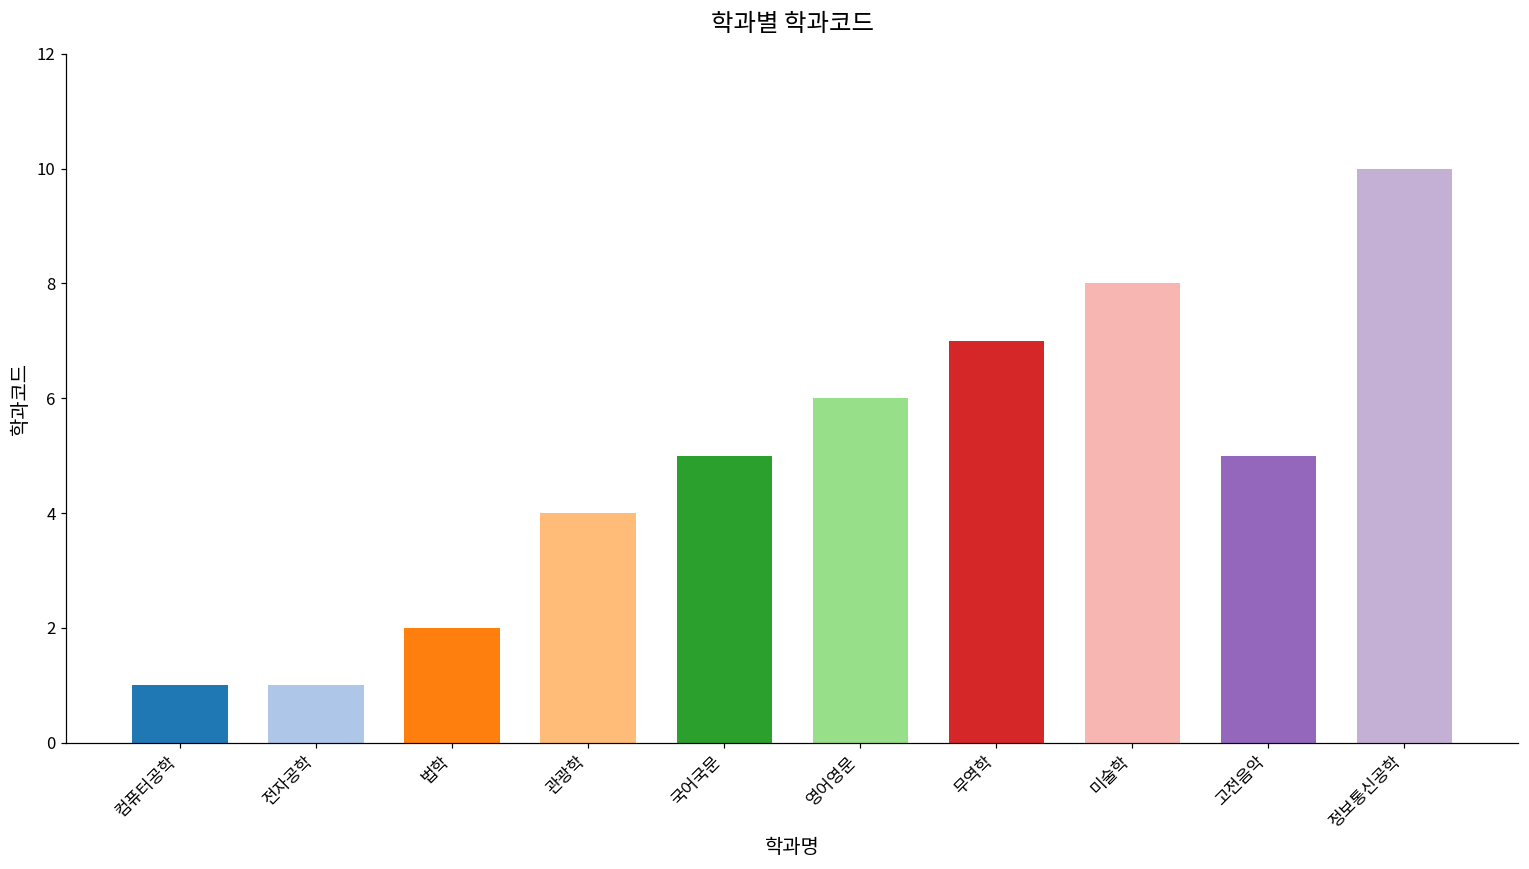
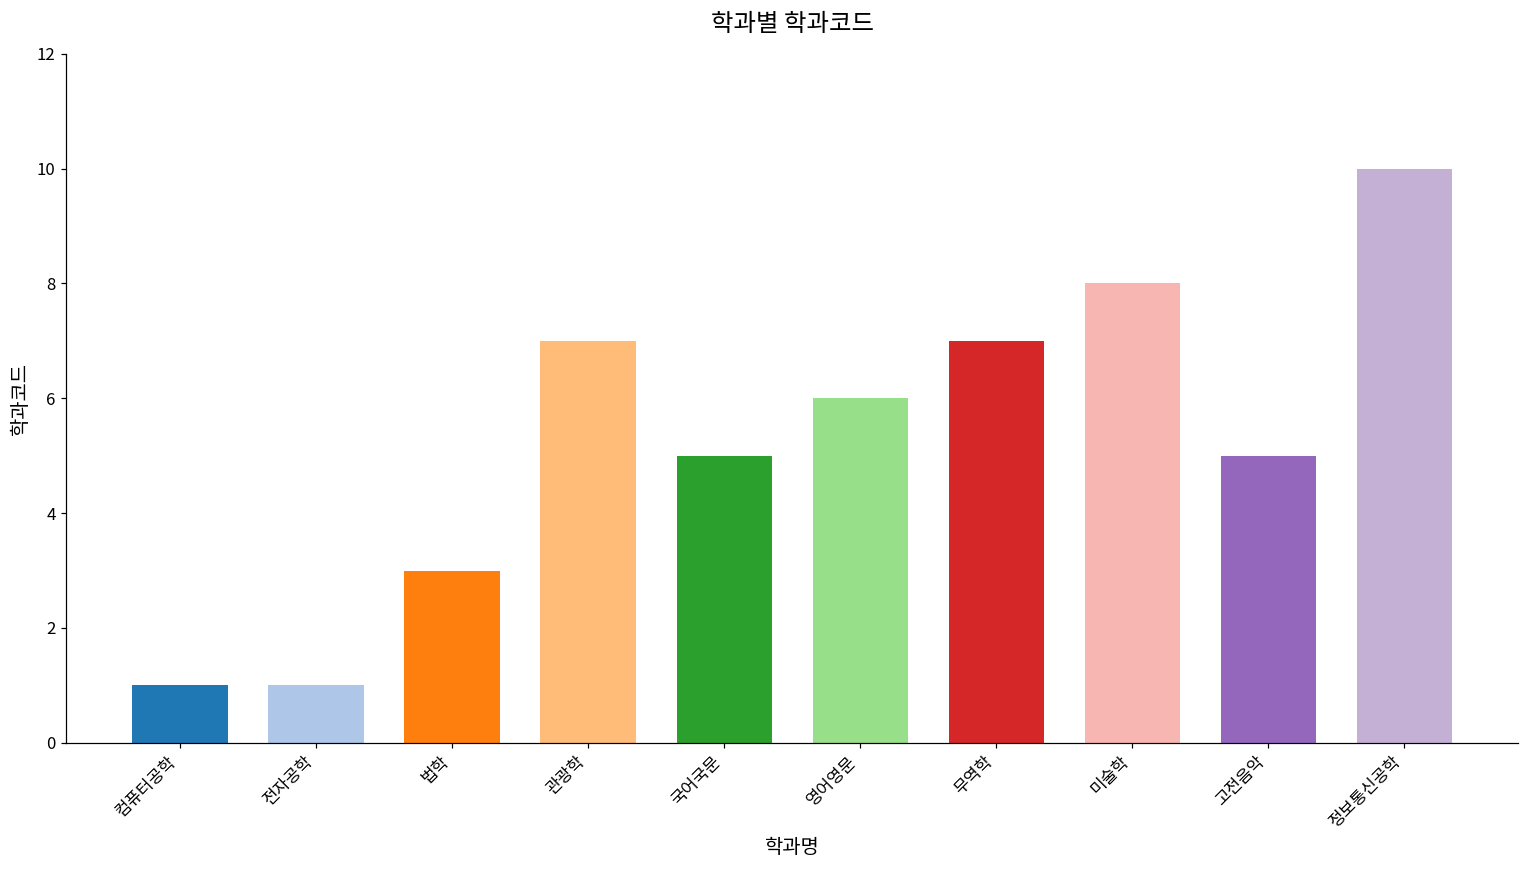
  {
    "컴퓨터공학": 1,
    "전자공학": 1,
-   "법학": 2,
-   "관광학": 4,
+   "법학": 3,
+   "관광학": 7,
    "국어국문": 5,
    "영어영문": 6,
    "무역학": 7,
    "미술학": 8,
    "고전음악": 5,
    "정보통신공학": 10
  }
